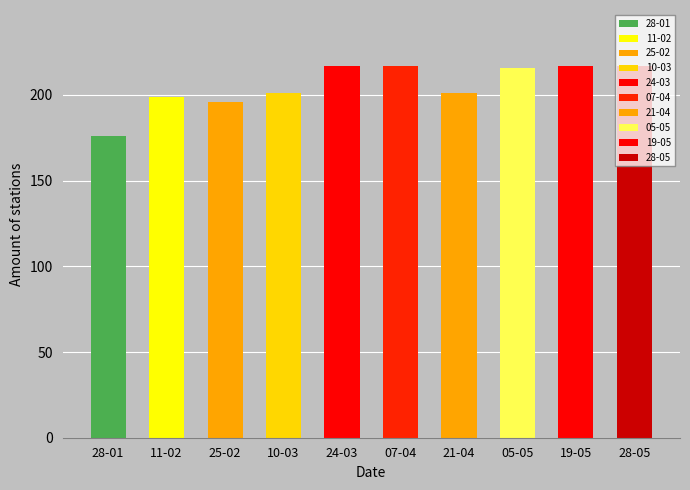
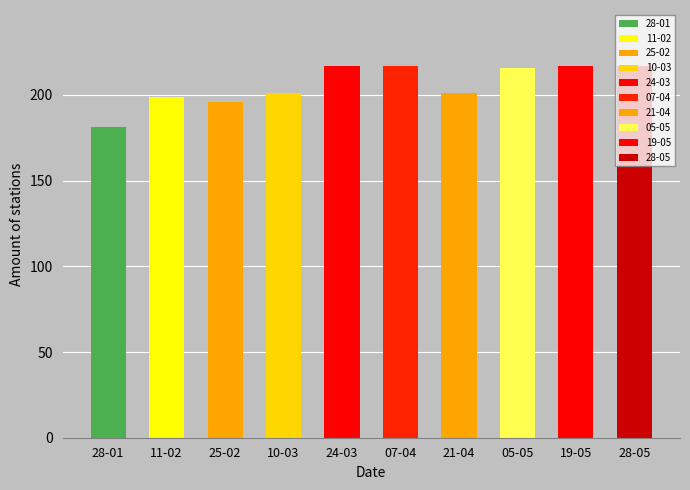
  {
-   "28-01": 176,
+   "28-01": 181,
    "11-02": 199,
    "25-02": 196,
    "10-03": 201,
    "24-03": 217,
    "07-04": 217,
    "21-04": 201,
    "05-05": 216,
    "19-05": 217
  }
